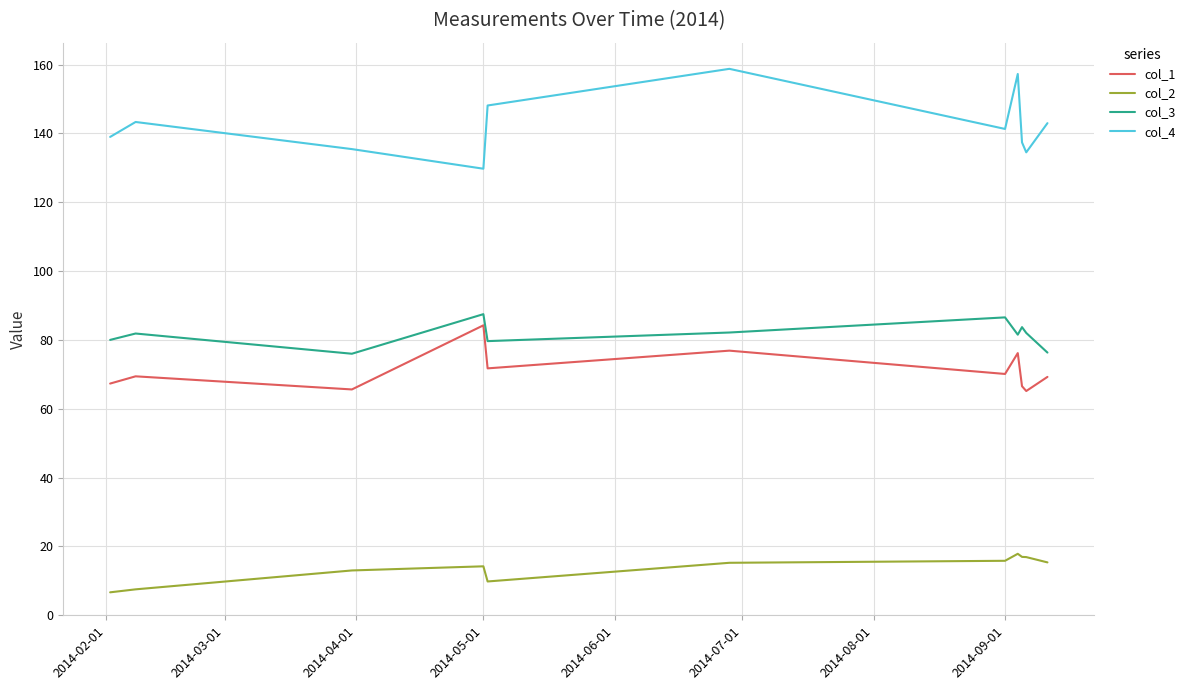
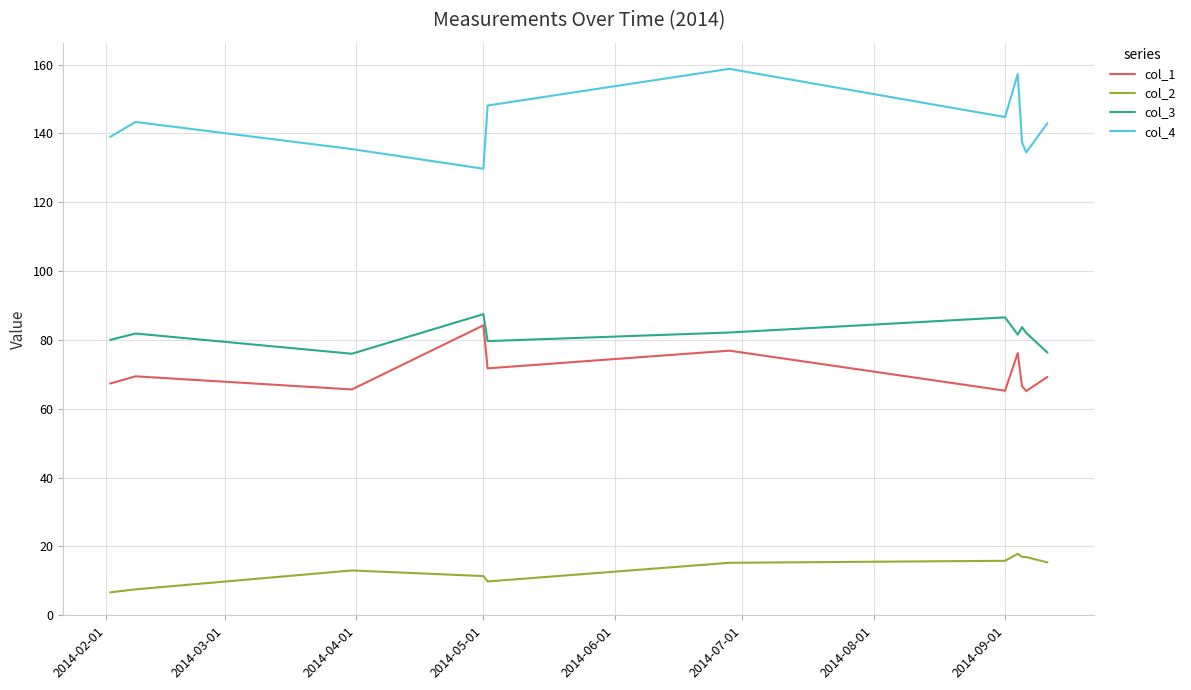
  {
    "col_1": {
      "2014-05-01": 84,
-     "2014-09-01": 70
+     "2014-09-01": 65
    },
    "col_2": {
-     "2014-05-01": 14,
+     "2014-05-01": 11,
      "2014-09-01": 16
    },
    "col_3": {
      "2014-05-01": 88,
      "2014-09-01": 87
    },
    "col_4": {
      "2014-05-01": 130,
-     "2014-09-01": 141
+     "2014-09-01": 145
    }
  }
